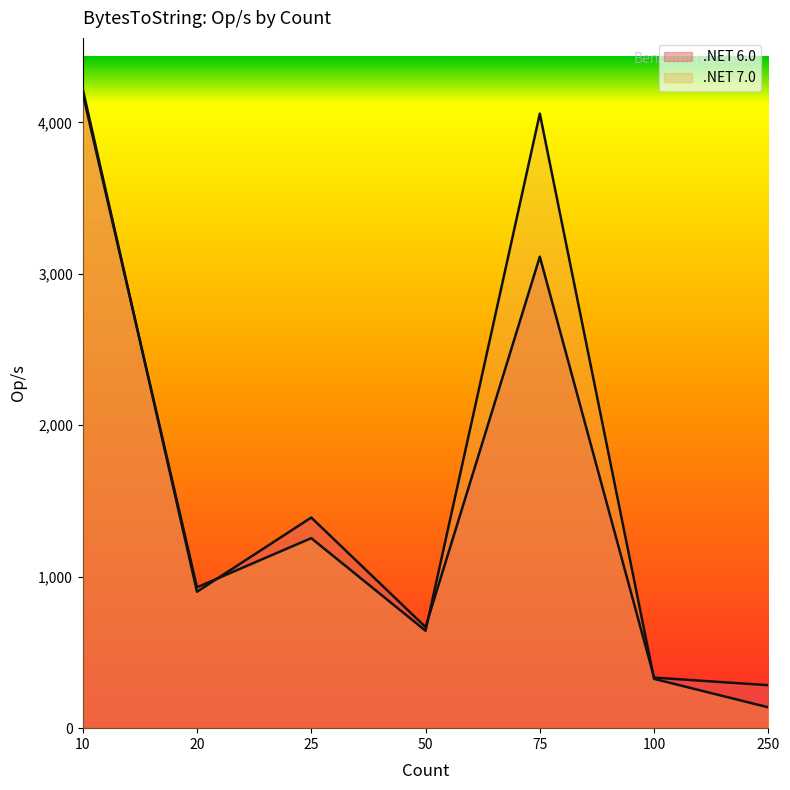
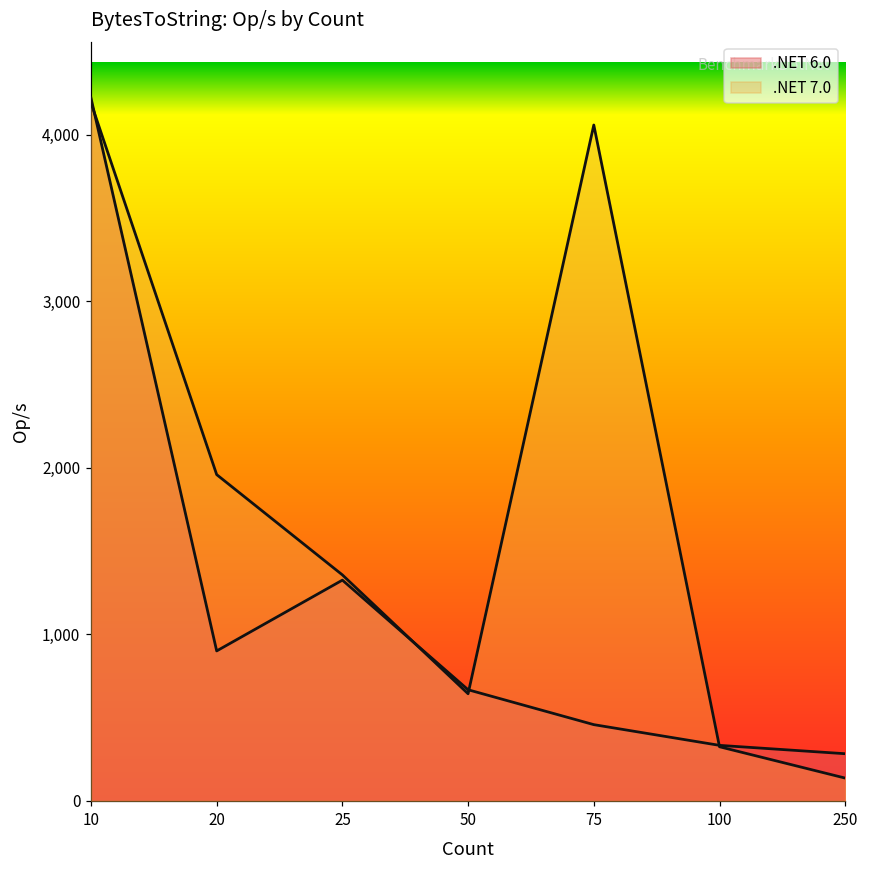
  {
    ".NET 6.0": {
      "10": "4,220",
      "20": "900",
-     "25": "1,390",
+     "25": "1,330",
      "50": "670",
-     "75": "3,110",
+     "75": "460",
      "250": "280"
    },
    ".NET 7.0": {
      "10": "4,190",
-     "20": "930",
-     "25": "1,250",
+     "20": "1,960",
+     "25": "1,360",
      "50": "640",
      "75": "4,060",
      "250": "140"
    }
  }
